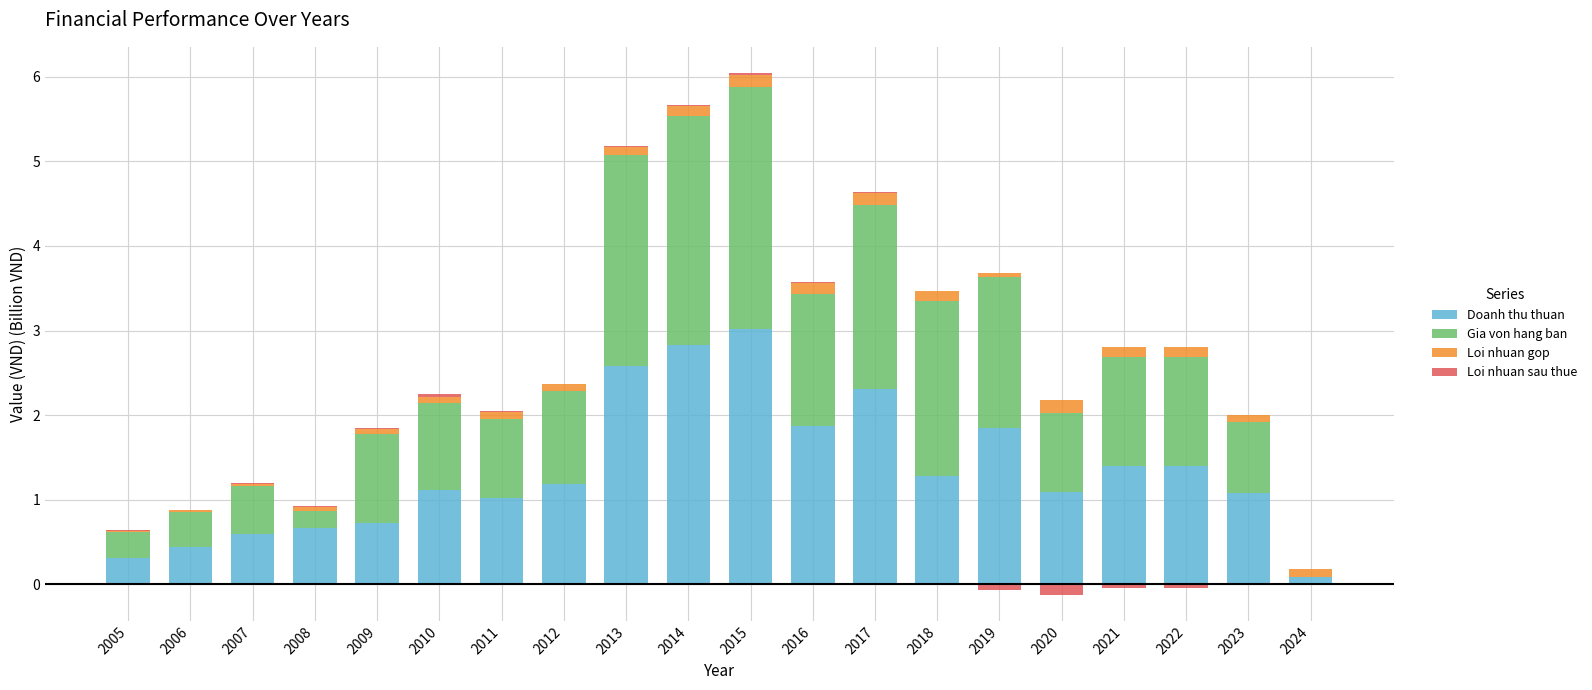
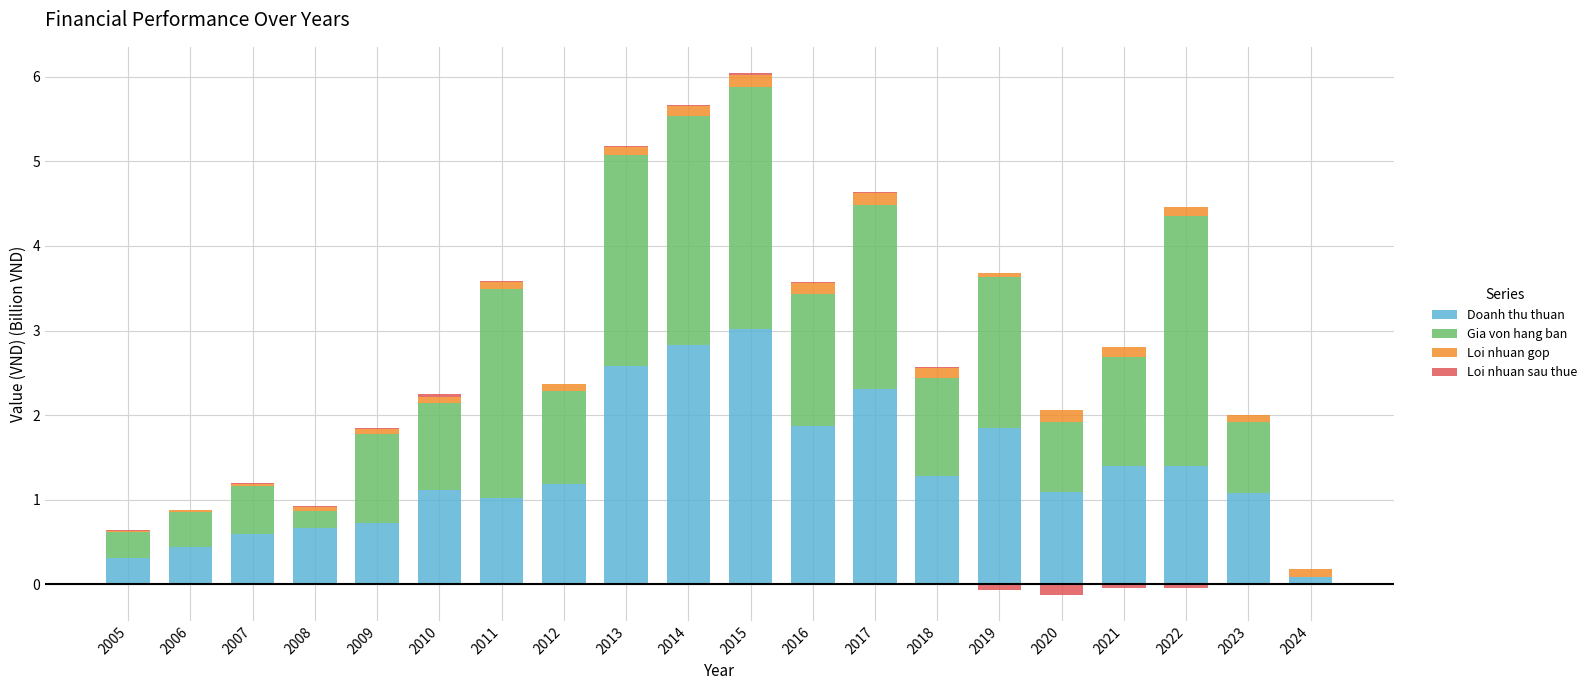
  {
    "Gia von hang ban": {
      "2005": 0.3,
      "2006": 0.4,
      "2007": 0.6,
      "2008": 0.2,
      "2009": 1.1,
      "2010": 1.0,
-     "2011": 0.9,
+     "2011": 2.5,
      "2012": 1.1,
      "2013": 2.5,
      "2014": 2.7,
      "2015": 2.9,
      "2016": 1.6,
      "2017": 2.2,
-     "2018": 2.1,
+     "2018": 1.2,
      "2019": 1.8,
-     "2020": 0.9,
+     "2020": 0.8,
      "2021": 1.3,
-     "2022": 1.3,
+     "2022": 2.9,
      "2023": 0.8,
      "2024": 0.0
    },
    "Loi nhuan gop": {
      "2008": 0.0,
      "2009": 0.1,
      "2010": 0.1,
      "2011": 0.1,
      "2012": 0.1,
      "2013": 0.1,
      "2014": 0.1,
      "2015": 0.1,
      "2016": 0.1,
      "2017": 0.1,
      "2018": 0.1,
      "2019": 0.1,
      "2020": 0.1,
      "2021": 0.1,
      "2022": 0.1,
      "2023": 0.1,
      "2024": 0.1
    }
  }
